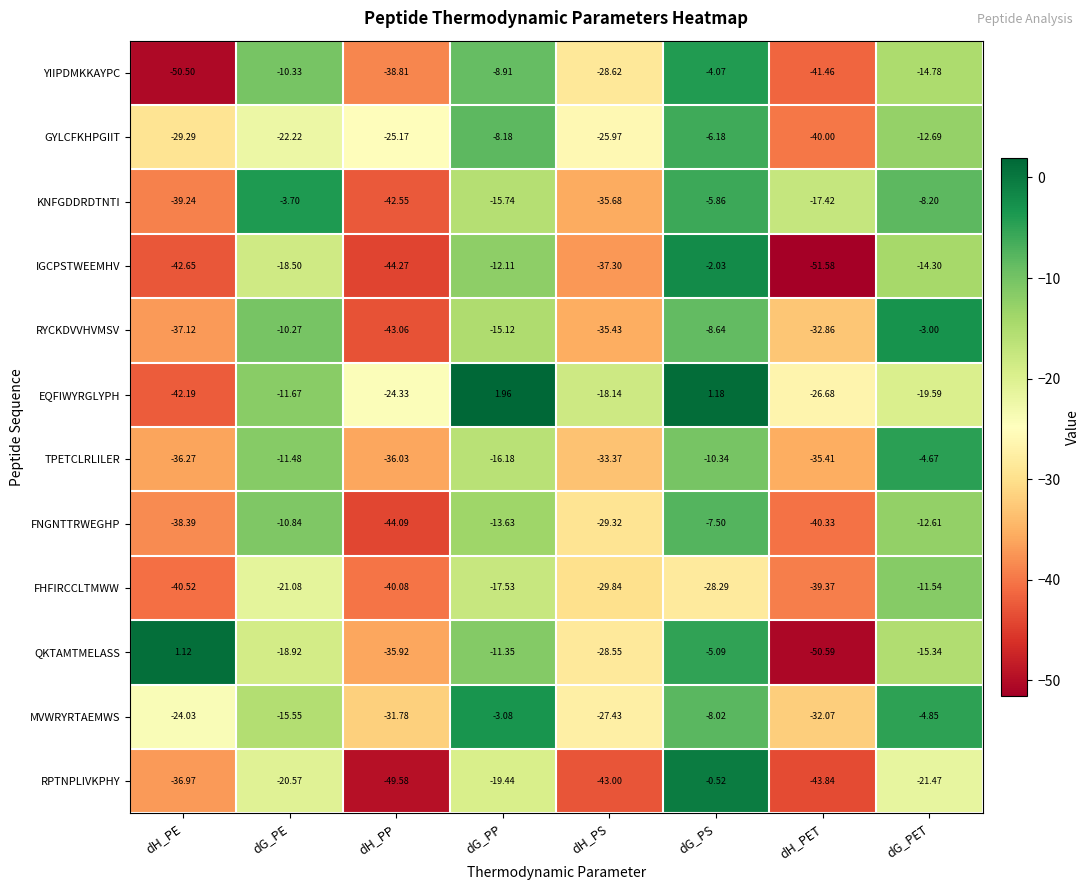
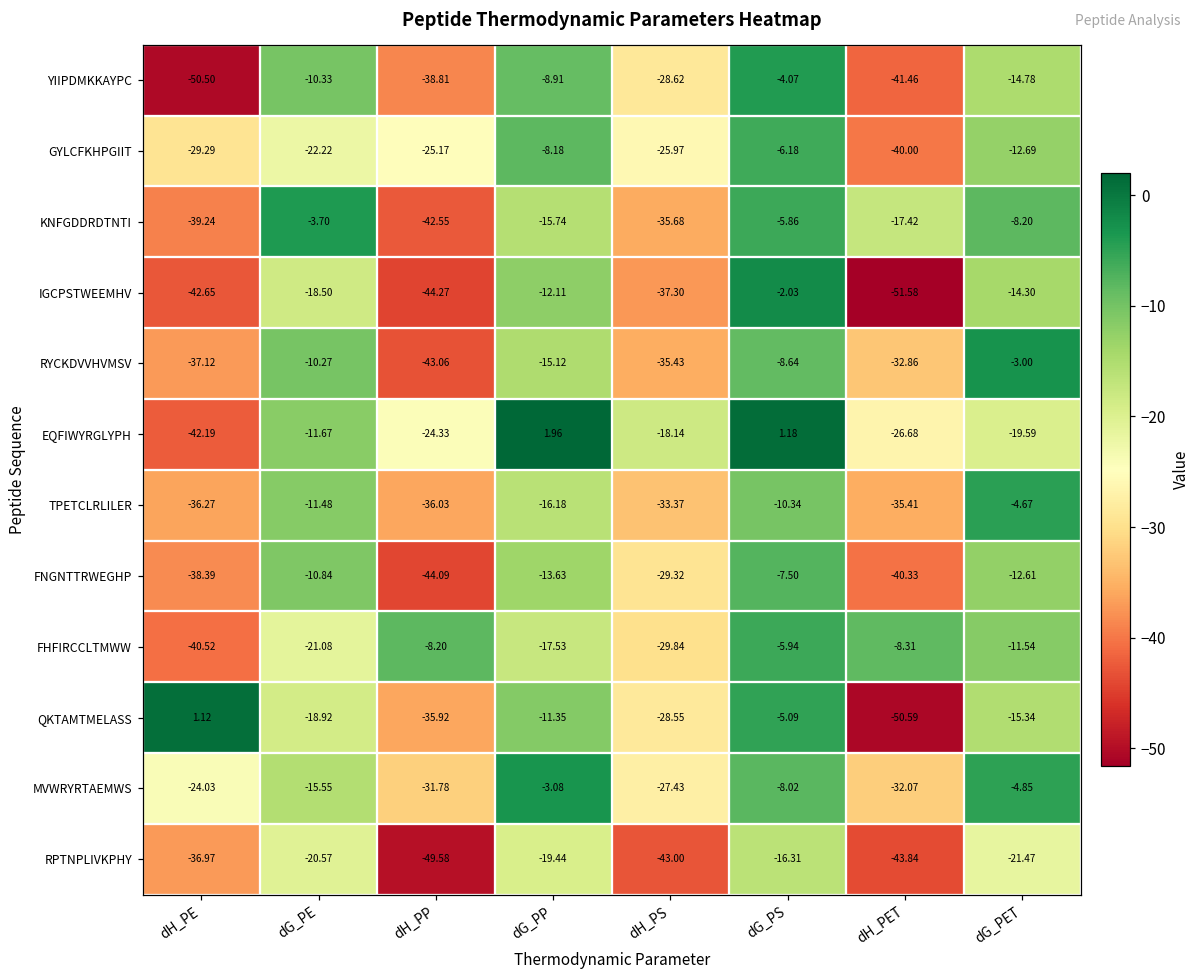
  {
    "YIIPDMKKAYPC": {
      "dH_PE": -50.50,
      "dG_PE": -10.33,
      "dH_PP": -38.81,
      "dG_PP": -8.91,
      "dH_PS": -28.62,
      "dG_PS": -4.07,
      "dH_PET": -41.46,
      "dG_PET": -14.78
    },
    "GYLCFKHPGIIT": {
      "dH_PE": -29.29,
      "dG_PE": -22.22,
      "dH_PP": -25.17,
      "dG_PP": -8.18,
      "dH_PS": -25.97,
      "dG_PS": -6.18,
      "dH_PET": -40.00,
      "dG_PET": -12.69
    },
    "KNFGDDRDTNTI": {
      "dH_PE": -39.24,
      "dG_PE": -3.70,
      "dH_PP": -42.55,
      "dG_PP": -15.74,
      "dH_PS": -35.68,
      "dG_PS": -5.86,
      "dH_PET": -17.42,
      "dG_PET": -8.20
    },
    "IGCPSTWEEMHV": {
      "dH_PE": -42.65,
      "dG_PE": -18.50,
      "dH_PP": -44.27,
      "dG_PP": -12.11,
      "dH_PS": -37.30,
      "dG_PS": -2.03,
      "dH_PET": -51.58,
      "dG_PET": -14.30
    },
    "RYCKDVVHVMSV": {
      "dH_PE": -37.12,
      "dG_PE": -10.27,
      "dH_PP": -43.06,
      "dG_PP": -15.12,
      "dH_PS": -35.43,
      "dG_PS": -8.64,
      "dH_PET": -32.86,
      "dG_PET": -3.00
    },
    "EQFIWYRGLYPH": {
      "dH_PE": -42.19,
      "dG_PE": -11.67,
      "dH_PP": -24.33,
      "dG_PP": 1.96,
      "dH_PS": -18.14,
      "dG_PS": 1.18,
      "dH_PET": -26.68,
      "dG_PET": -19.59
    },
    "TPETCLRLILER": {
      "dH_PE": -36.27,
      "dG_PE": -11.48,
      "dH_PP": -36.03,
      "dG_PP": -16.18,
      "dH_PS": -33.37,
      "dG_PS": -10.34,
      "dH_PET": -35.41,
      "dG_PET": -4.67
    },
    "FNGNTTRWEGHP": {
      "dH_PE": -38.39,
      "dG_PE": -10.84,
      "dH_PP": -44.09,
      "dG_PP": -13.63,
      "dH_PS": -29.32,
      "dG_PS": -7.50,
      "dH_PET": -40.33,
      "dG_PET": -12.61
    },
    "FHFIRCCLTMWW": {
      "dH_PE": -40.52,
      "dG_PE": -21.08,
-     "dH_PP": -40.08,
+     "dH_PP": -8.20,
      "dG_PP": -17.53,
      "dH_PS": -29.84,
-     "dG_PS": -28.29,
-     "dH_PET": -39.37,
+     "dG_PS": -5.94,
+     "dH_PET": -8.31,
      "dG_PET": -11.54
    },
    "QKTAMTMELASS": {
      "dH_PE": 1.12,
      "dG_PE": -18.92,
      "dH_PP": -35.92,
      "dG_PP": -11.35,
      "dH_PS": -28.55,
      "dG_PS": -5.09,
      "dH_PET": -50.59,
      "dG_PET": -15.34
    },
    "MVWRYRTAEMWS": {
      "dH_PE": -24.03,
      "dG_PE": -15.55,
      "dH_PP": -31.78,
      "dG_PP": -3.08,
      "dH_PS": -27.43,
      "dG_PS": -8.02,
      "dH_PET": -32.07,
      "dG_PET": -4.85
    },
    "RPTNPLIVKPHY": {
      "dH_PE": -36.97,
      "dG_PE": -20.57,
      "dH_PP": -49.58,
      "dG_PP": -19.44,
      "dH_PS": -43.00,
-     "dG_PS": -0.52,
+     "dG_PS": -16.31,
      "dH_PET": -43.84,
      "dG_PET": -21.47
    }
  }
